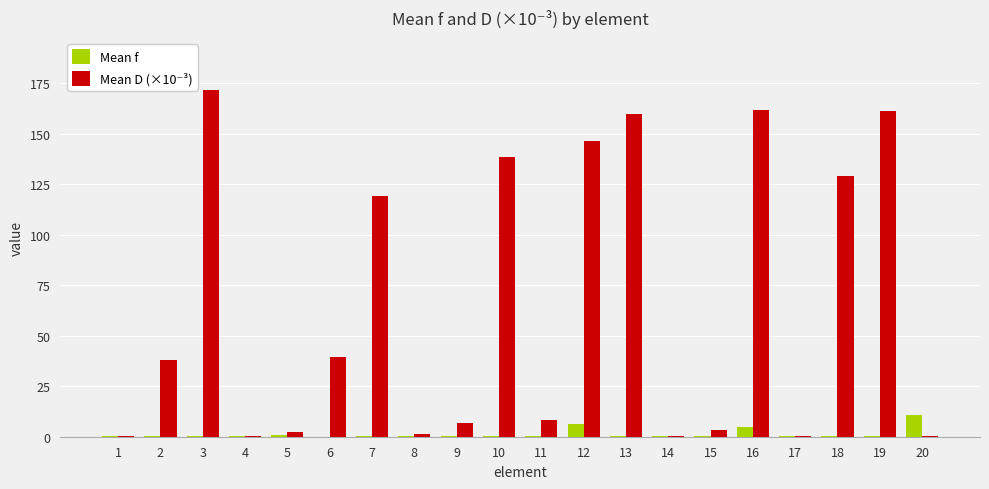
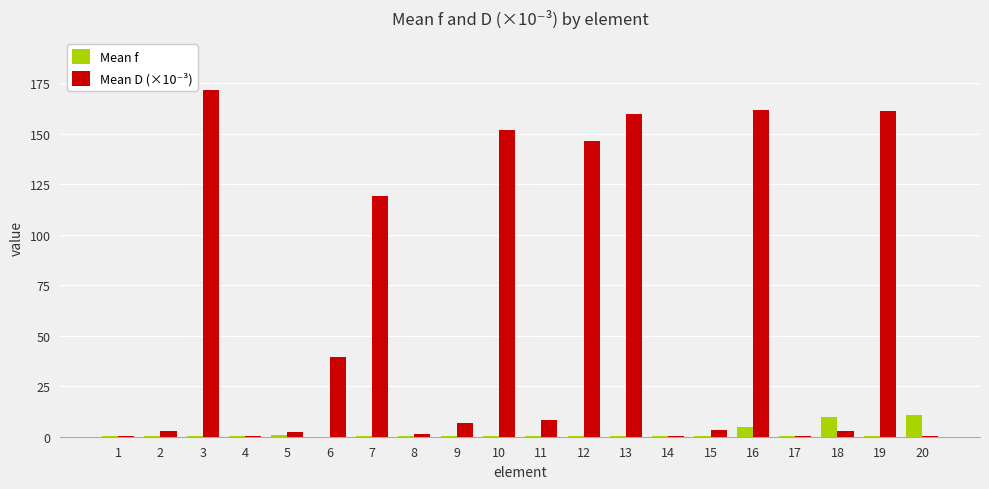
  {
    "Mean f": {
-     "12": 6,
+     "12": 0,
      "16": 5,
-     "18": 1,
+     "18": 10,
      "20": 11
    },
    "Mean D (×10⁻³)": {
-     "2": 38,
+     "2": 3,
      "3": 172,
      "5": 2,
      "6": 40,
      "7": 119,
      "9": 7,
-     "10": 139,
+     "10": 152,
      "11": 8,
      "12": 146,
      "13": 160,
      "15": 3,
      "16": 162,
-     "18": 129,
+     "18": 3,
      "19": 161
    }
  }
